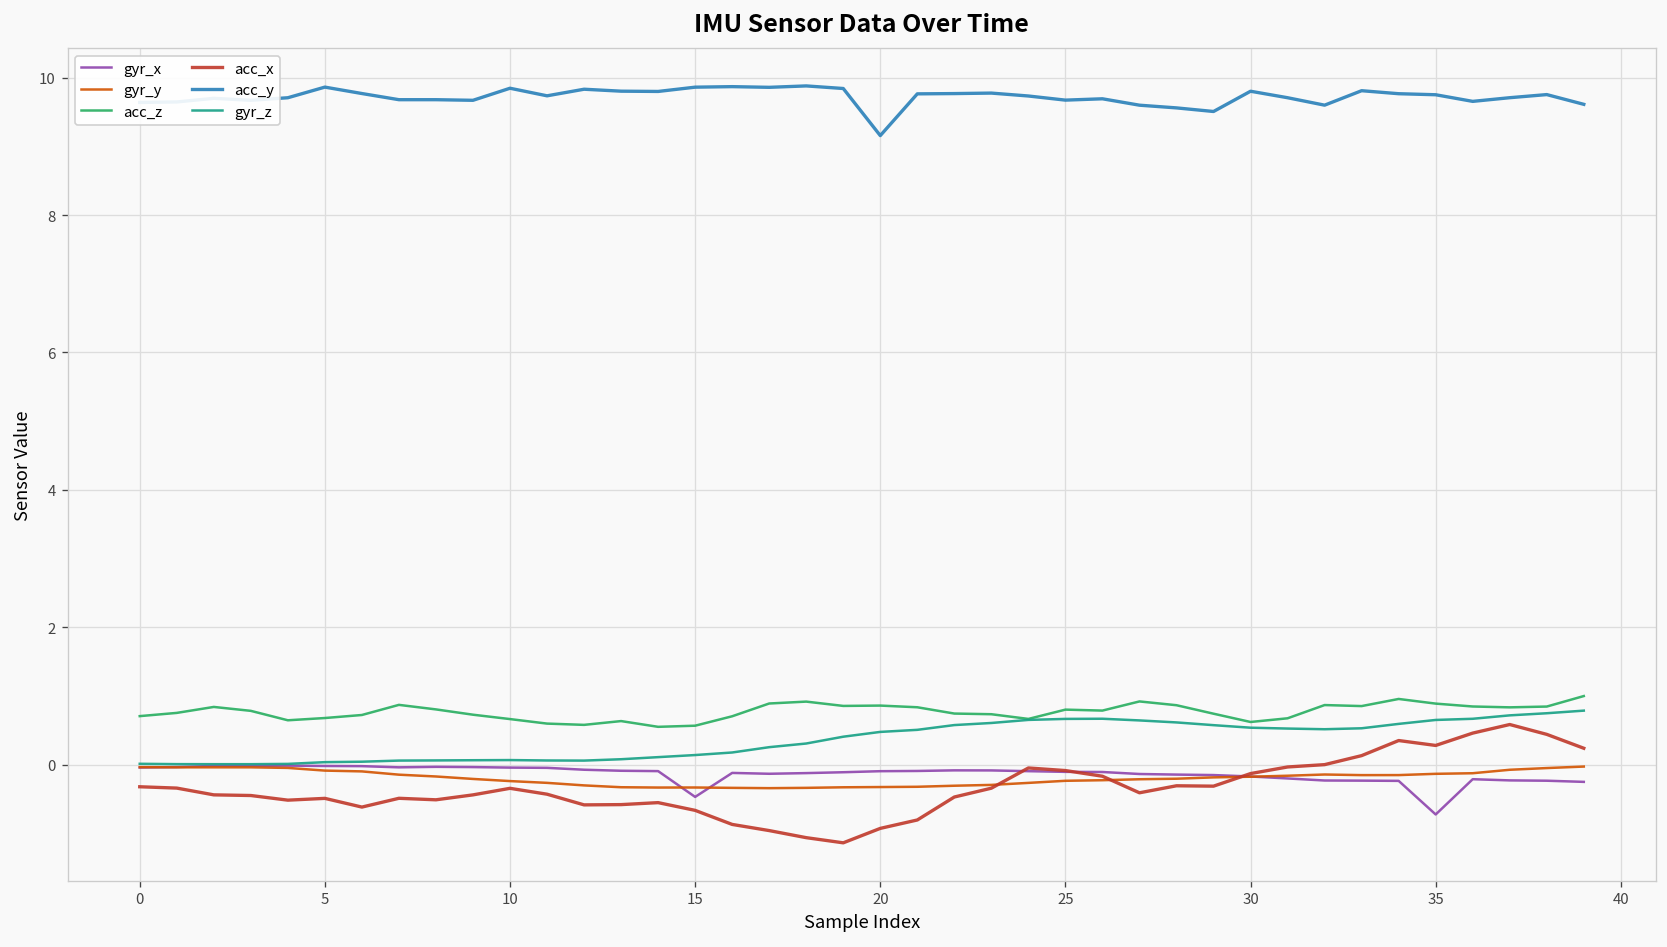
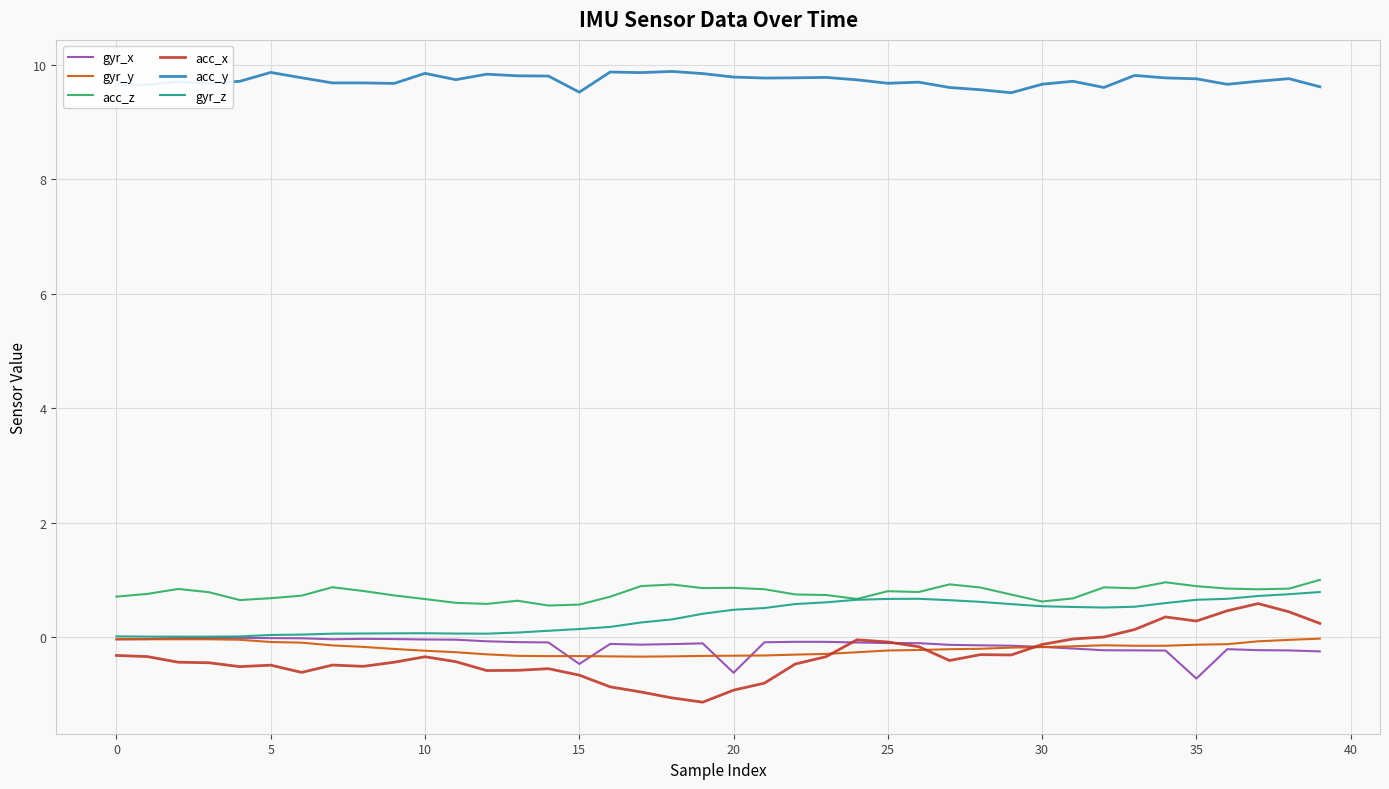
  {
    "gyr_x": {
      "5": 0.0,
      "10": 0.0,
      "15": -0.5,
-     "20": -0.1,
+     "20": -0.6,
      "35": -0.7
    },
    "acc_y": {
      "5": 9.9,
      "10": 9.8,
-     "15": 9.9,
-     "20": 9.2,
+     "15": 9.5,
+     "20": 9.8,
      "25": 9.7,
-     "30": 9.8,
+     "30": 9.7,
      "35": 9.8
    }
  }
